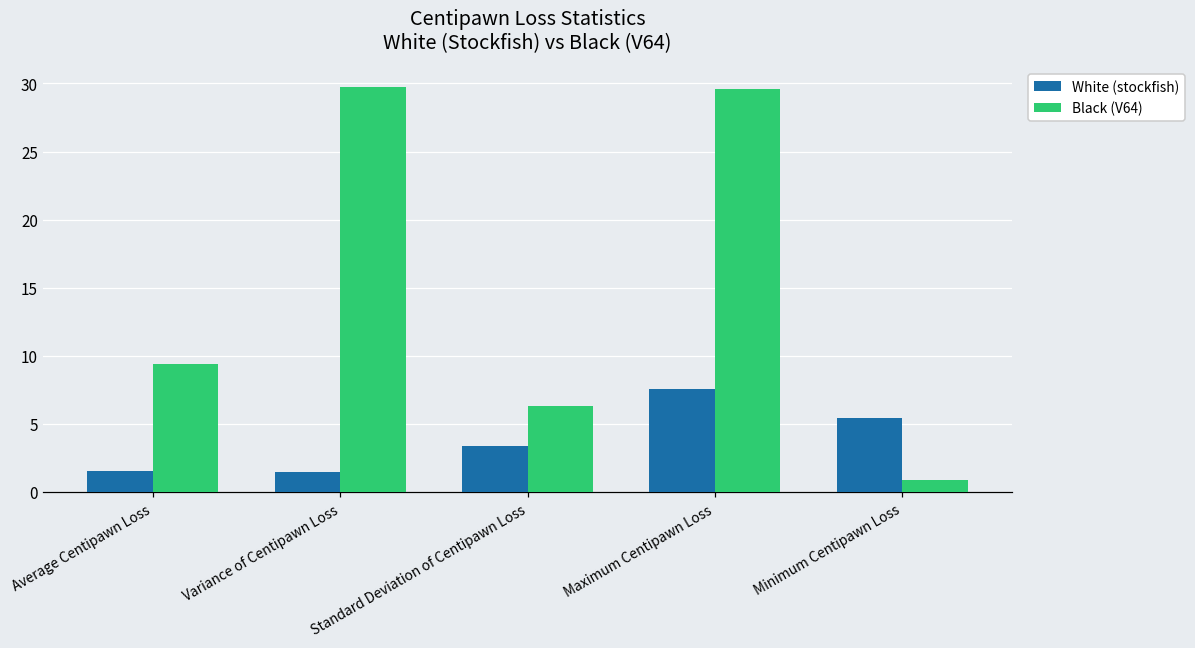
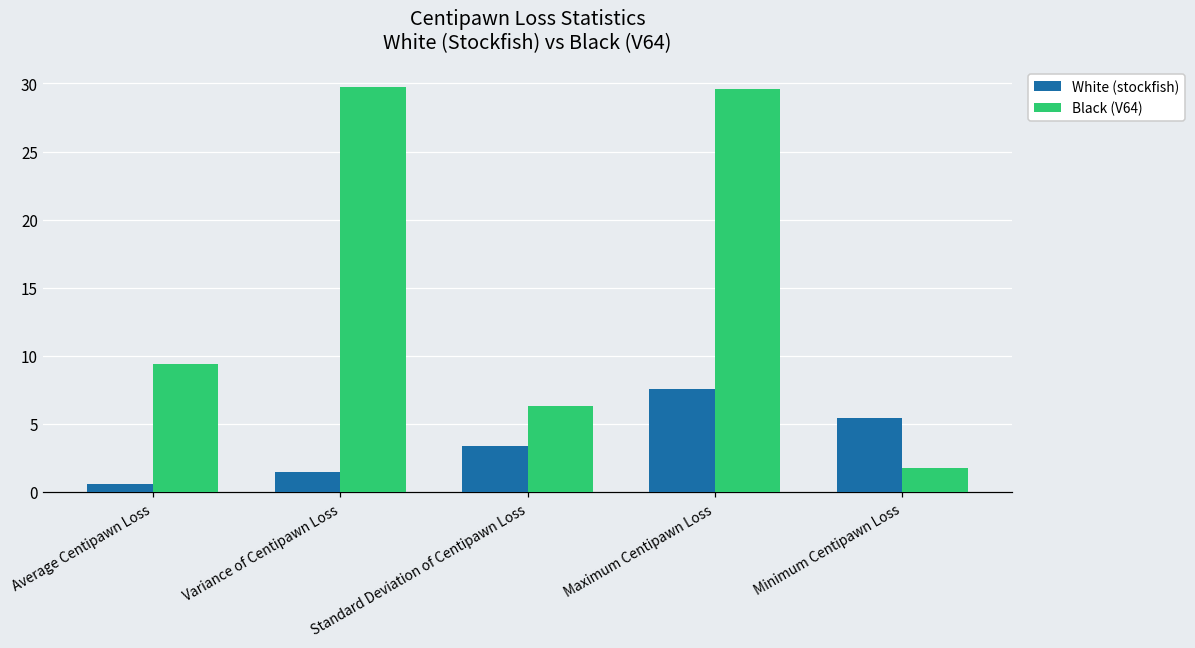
  {
    "White (stockfish)": {
-     "Average Centipawn Loss": 1.6,
+     "Average Centipawn Loss": 0.6,
      "Variance of Centipawn Loss": 1.5,
      "Standard Deviation of Centipawn Loss": 3.4,
      "Maximum Centipawn Loss": 7.6,
      "Minimum Centipawn Loss": 5.4
    },
    "Black (V64)": {
      "Average Centipawn Loss": 9.4,
      "Variance of Centipawn Loss": 29.7,
      "Standard Deviation of Centipawn Loss": 6.3,
      "Maximum Centipawn Loss": 29.6,
-     "Minimum Centipawn Loss": 0.9
+     "Minimum Centipawn Loss": 1.8
    }
  }
